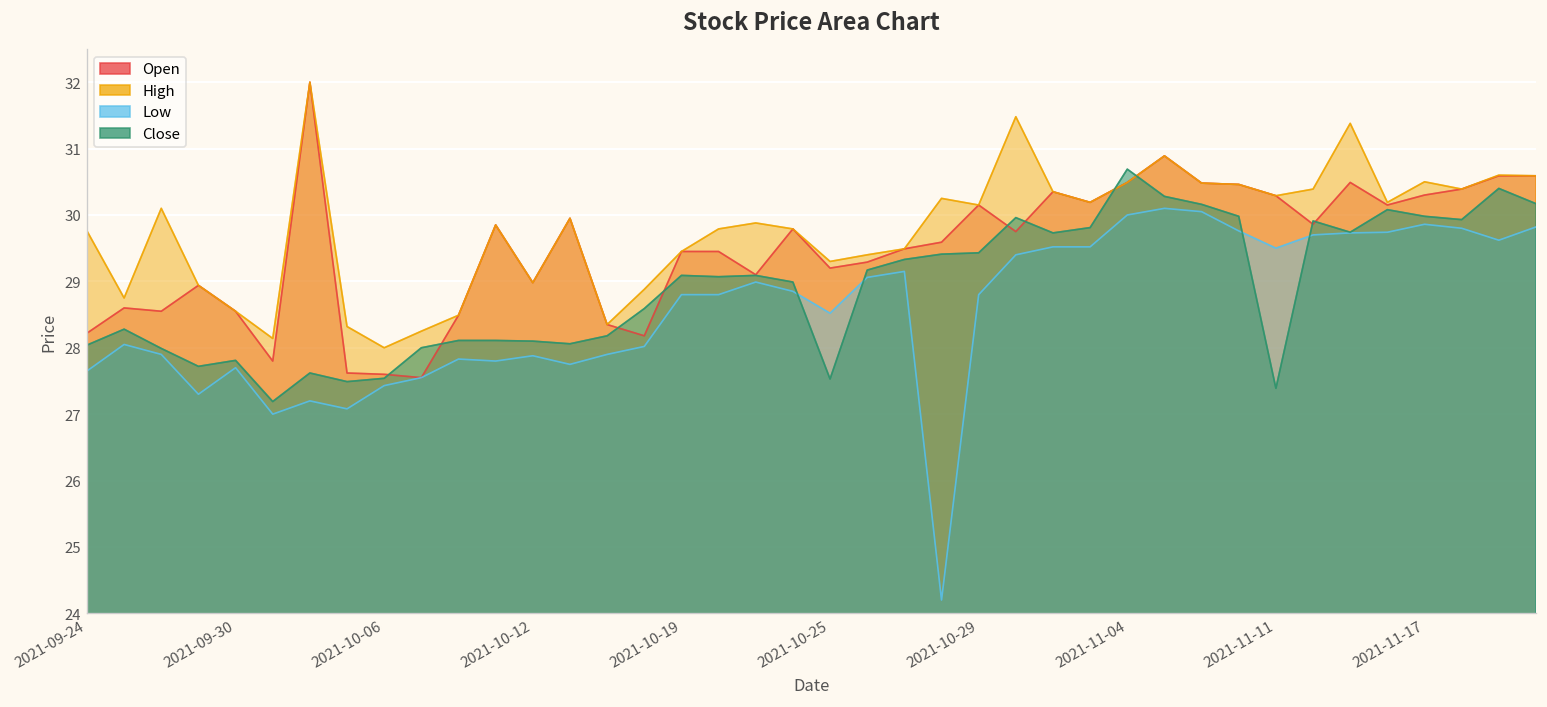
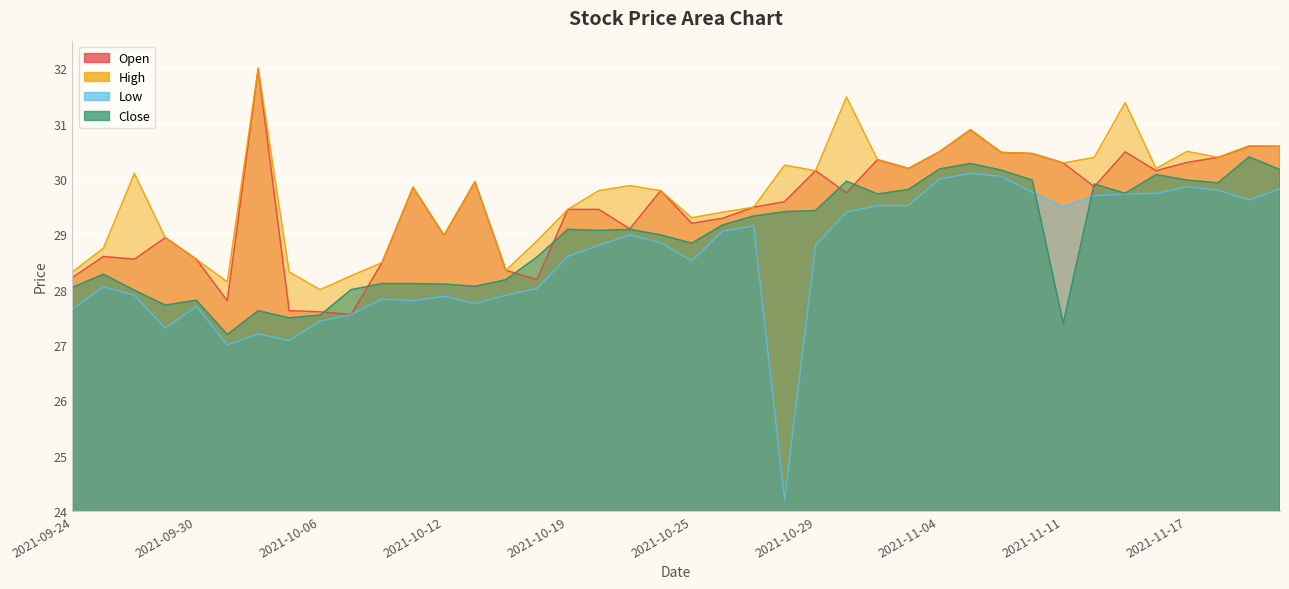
  {
    "Open": {
      "2021-09-24": 28.2,
      "2021-10-06": 27.6,
      "2021-10-25": 29.2,
      "2021-11-17": 30.3
    },
    "High": {
-     "2021-09-24": 29.8,
+     "2021-09-24": 28.3,
      "2021-10-06": 28.0,
      "2021-10-25": 29.3,
      "2021-11-17": 30.5
    },
    "Low": {
      "2021-09-24": 27.7,
      "2021-09-30": 27.7,
      "2021-10-06": 27.4,
      "2021-10-12": 27.9,
-     "2021-10-19": 28.8,
+     "2021-10-19": 28.6,
      "2021-10-25": 28.5,
      "2021-10-29": 28.8,
      "2021-11-04": 30.0,
      "2021-11-11": 29.5,
      "2021-11-17": 29.9
    },
    "Close": {
      "2021-09-24": 28.0,
      "2021-09-30": 27.8,
      "2021-10-06": 27.5,
      "2021-10-12": 28.1,
      "2021-10-19": 29.1,
-     "2021-10-25": 27.5,
+     "2021-10-25": 28.8,
      "2021-10-29": 29.4,
-     "2021-11-04": 30.7,
+     "2021-11-04": 30.2,
      "2021-11-11": 27.4,
      "2021-11-17": 30.0
    }
  }
